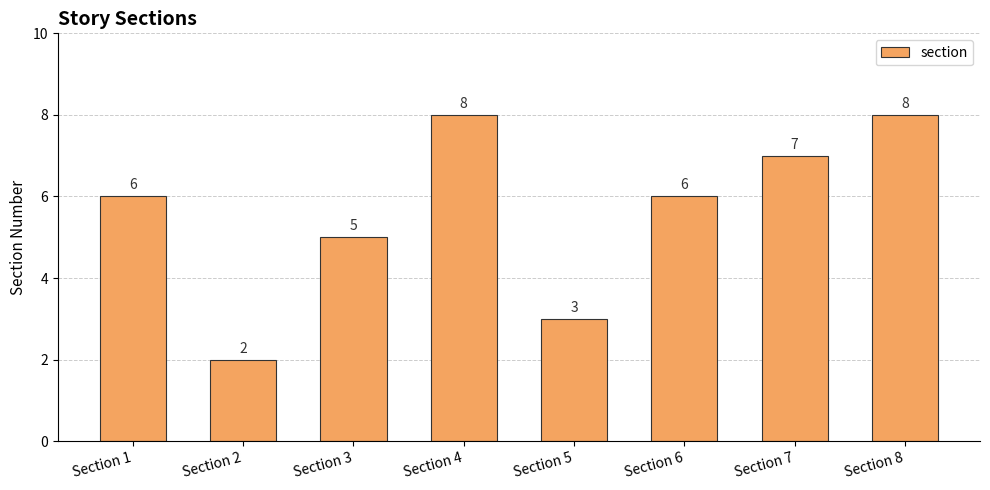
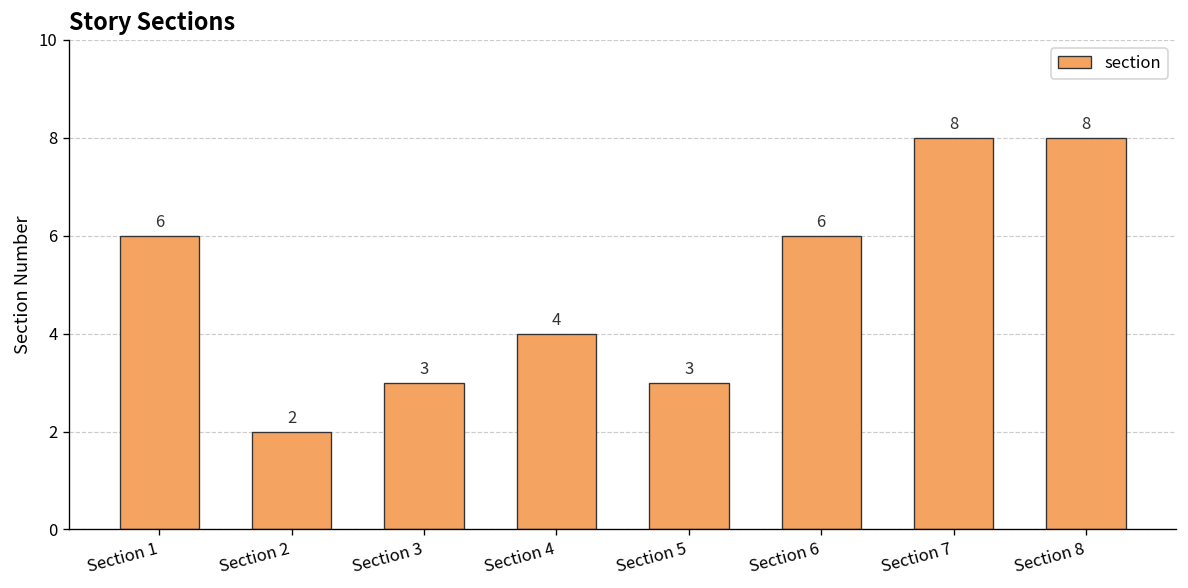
  {
    "Section 1": 6,
    "Section 2": 2,
-   "Section 3": 5,
-   "Section 4": 8,
+   "Section 3": 3,
+   "Section 4": 4,
    "Section 5": 3,
    "Section 6": 6,
-   "Section 7": 7,
+   "Section 7": 8,
    "Section 8": 8
  }
